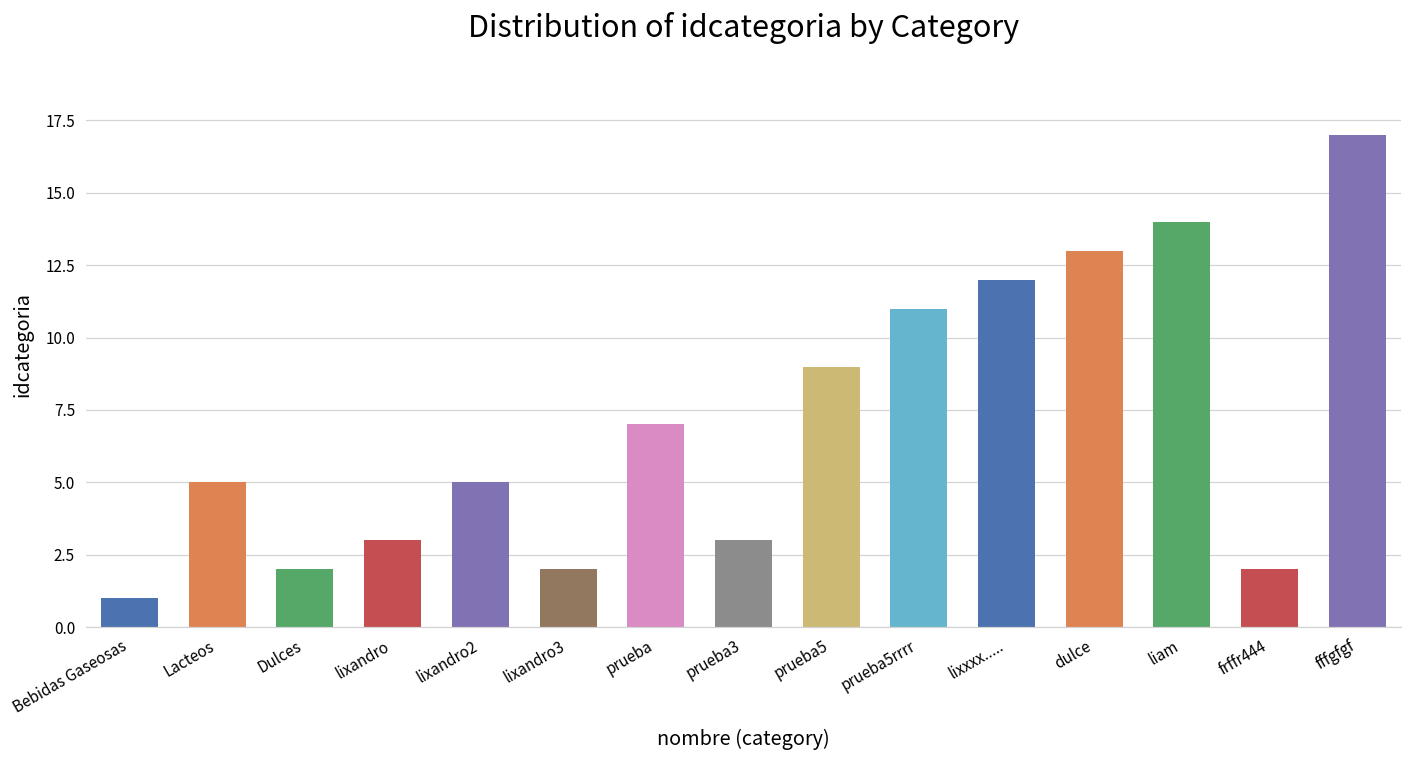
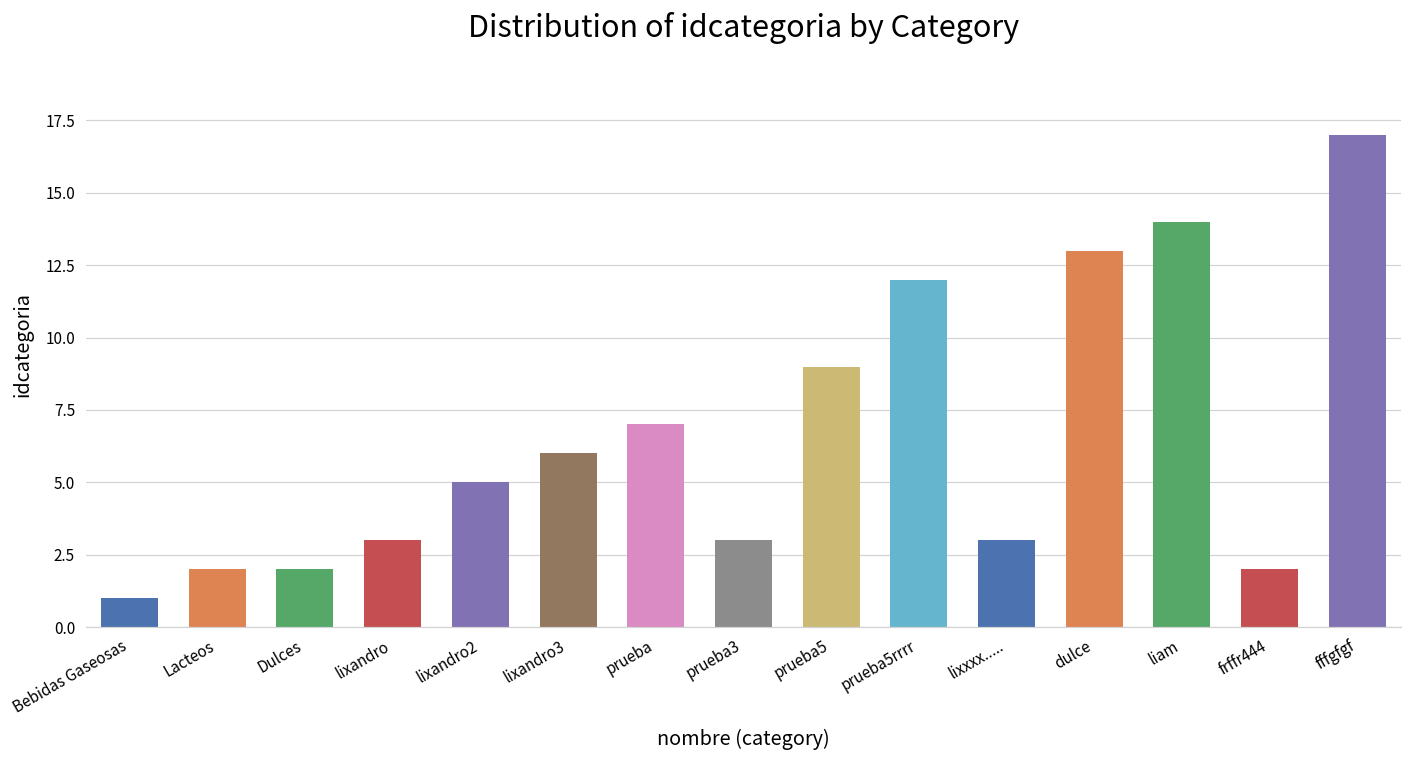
  {
    "Bebidas Gaseosas": 1,
-   "Lacteos": 5,
+   "Lacteos": 2,
    "Dulces": 2,
    "lixandro": 3,
    "lixandro2": 5,
-   "lixandro3": 2,
+   "lixandro3": 6,
    "prueba": 7,
    "prueba3": 3,
    "prueba5": 9,
-   "prueba5rrrr": 11,
-   "lixxxx.....": 12,
+   "prueba5rrrr": 12,
+   "lixxxx.....": 3,
    "dulce": 13,
    "liam": 14,
    "frffr444": 2,
    "fffgfgf": 17
  }
